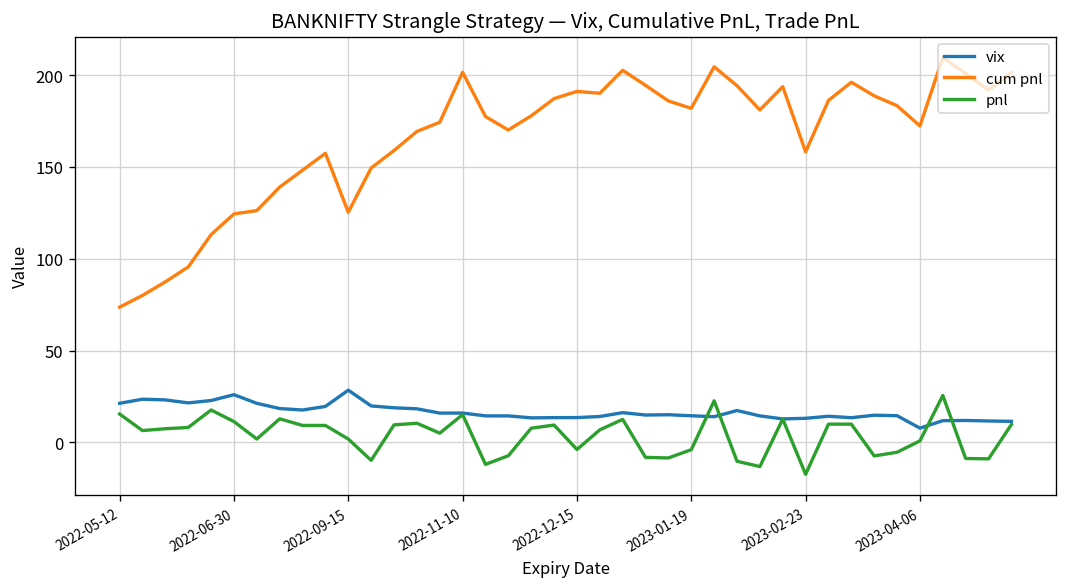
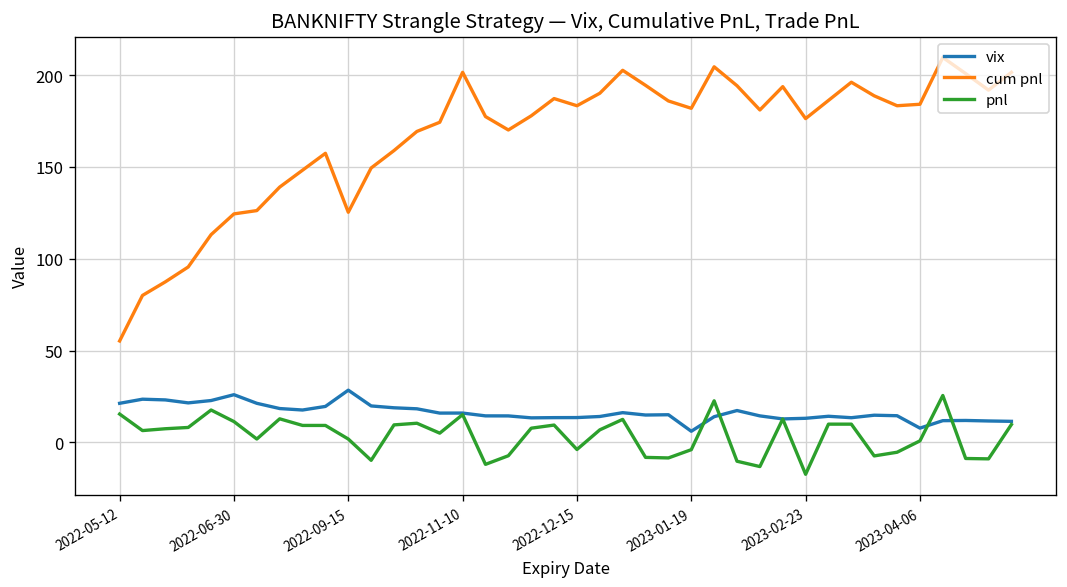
  {
    "vix": {
      "2022-05-12": 21,
      "2022-06-30": 26,
      "2022-09-15": 28,
      "2022-12-15": 13,
-     "2023-01-19": 14,
+     "2023-01-19": 6,
      "2023-02-23": 13,
      "2023-04-06": 8
    },
    "cum pnl": {
-     "2022-05-12": 74,
+     "2022-05-12": 55,
      "2022-06-30": 124,
      "2022-09-15": 125,
      "2022-11-10": 202,
-     "2022-12-15": 191,
+     "2022-12-15": 183,
      "2023-01-19": 182,
-     "2023-02-23": 158,
-     "2023-04-06": 172
+     "2023-02-23": 176,
+     "2023-04-06": 184
    },
    "pnl": {
      "2022-05-12": 15,
      "2022-06-30": 11,
      "2022-09-15": 2,
      "2022-12-15": -4,
      "2023-01-19": -4,
      "2023-02-23": -17,
      "2023-04-06": 1
    }
  }
